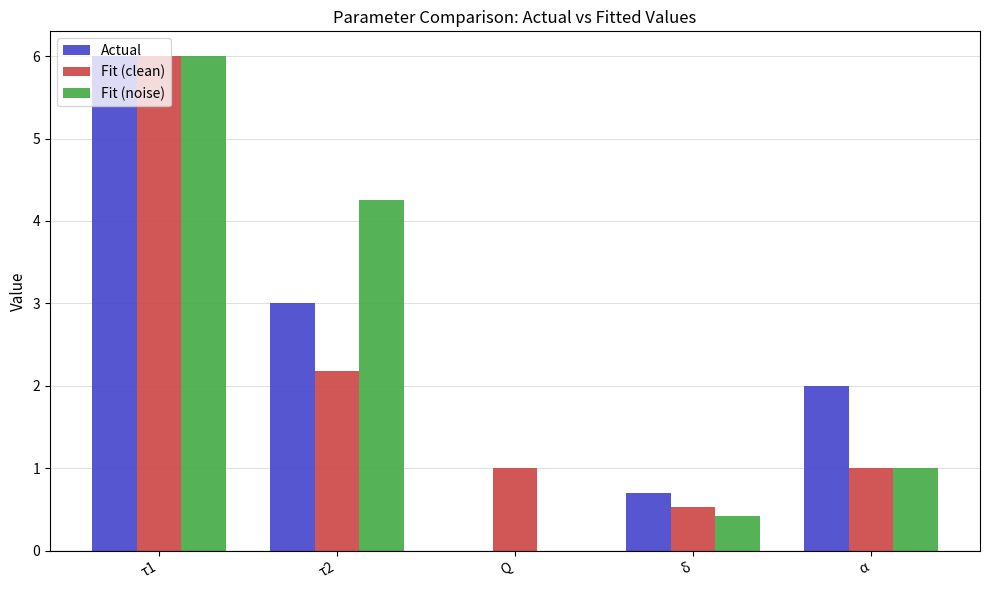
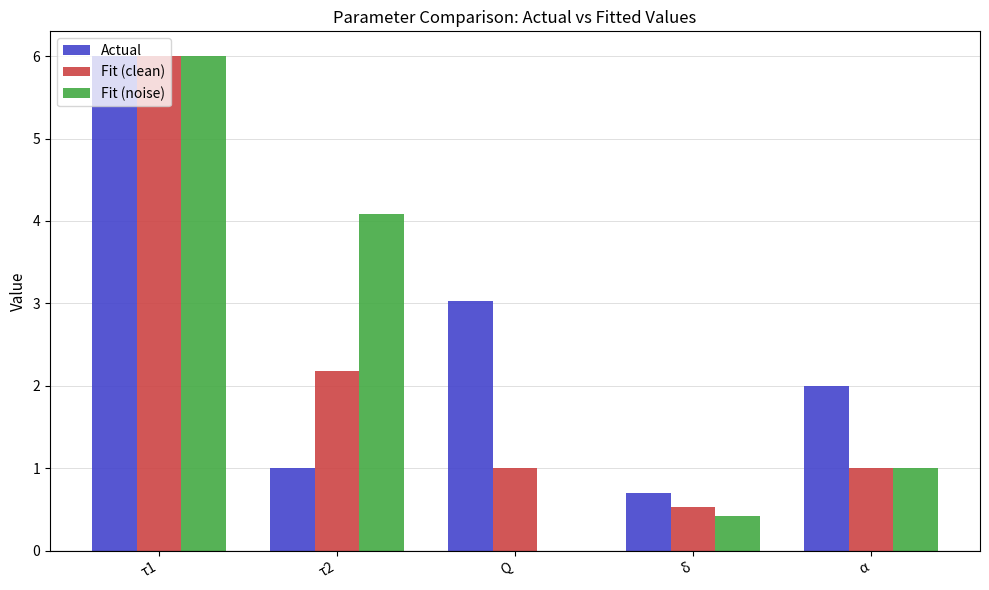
  {
    "Actual": {
-     "τ2": 3,
-     "Q": 0.0,
+     "τ2": 1,
+     "Q": 3.0,
      "δ": 0.7,
      "α": 2.0
    },
    "Fit (clean)": {
      "τ2": 2.2,
      "Q": 1.0,
      "δ": 0.5,
      "α": 1.0
    },
    "Fit (noise)": {
      "τ1": 6.0,
-     "τ2": 4.3,
+     "τ2": 4.1,
      "δ": 0.4,
      "α": 1.0
    }
  }
